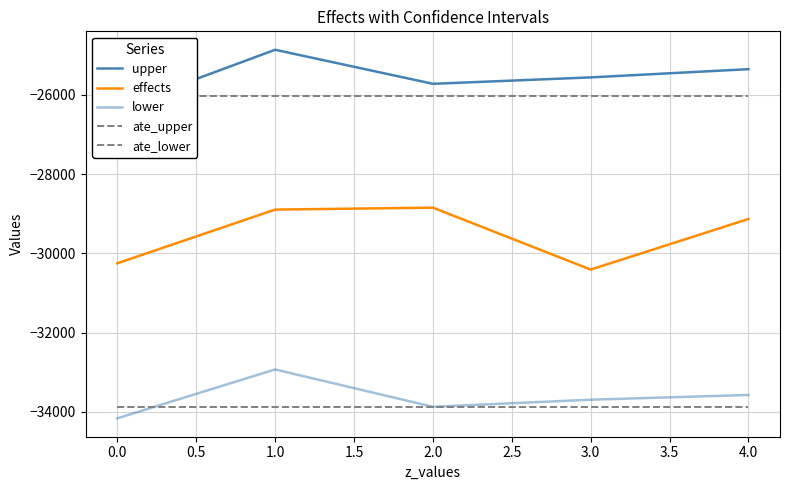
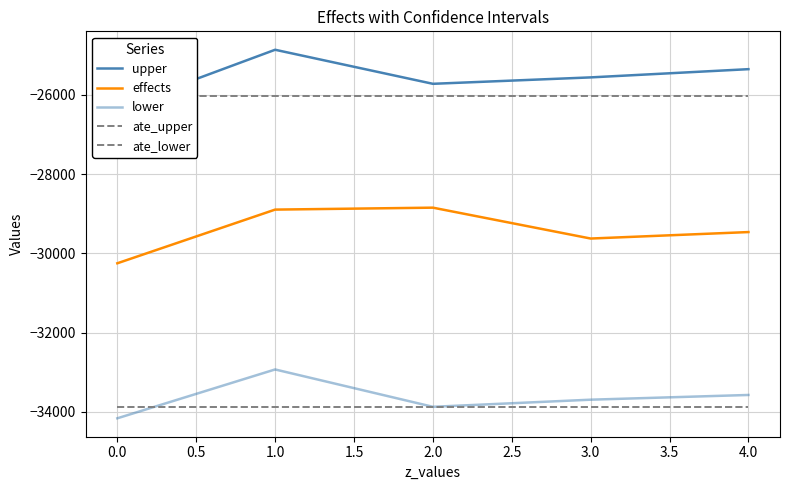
  {
    "effects": {
      "0.0": -30300,
      "1.0": -28900,
      "2.0": -28800,
-     "3.0": -30400,
-     "4.0": -29100
+     "3.0": -29600,
+     "4.0": -29500
    }
  }
